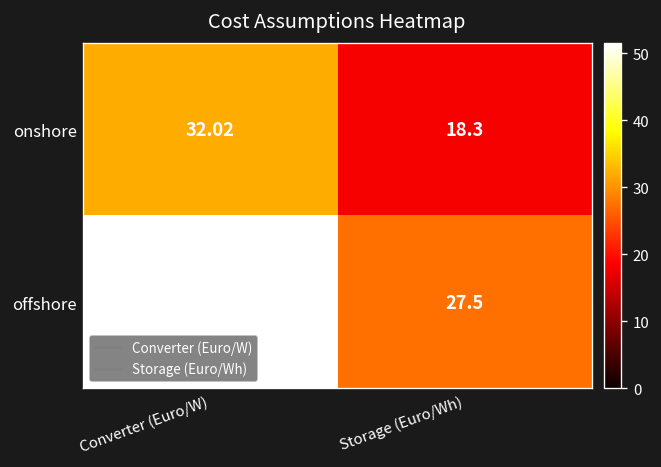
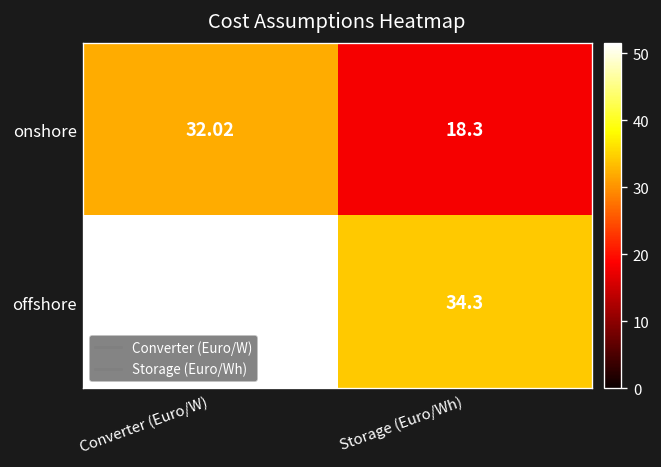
  {
    "onshore": {
      "Converter (Euro/W)": 32.02,
      "Storage (Euro/Wh)": 18.3
    },
    "offshore": {
-     "Storage (Euro/Wh)": 27.5
+     "Storage (Euro/Wh)": 34.3
    }
  }
